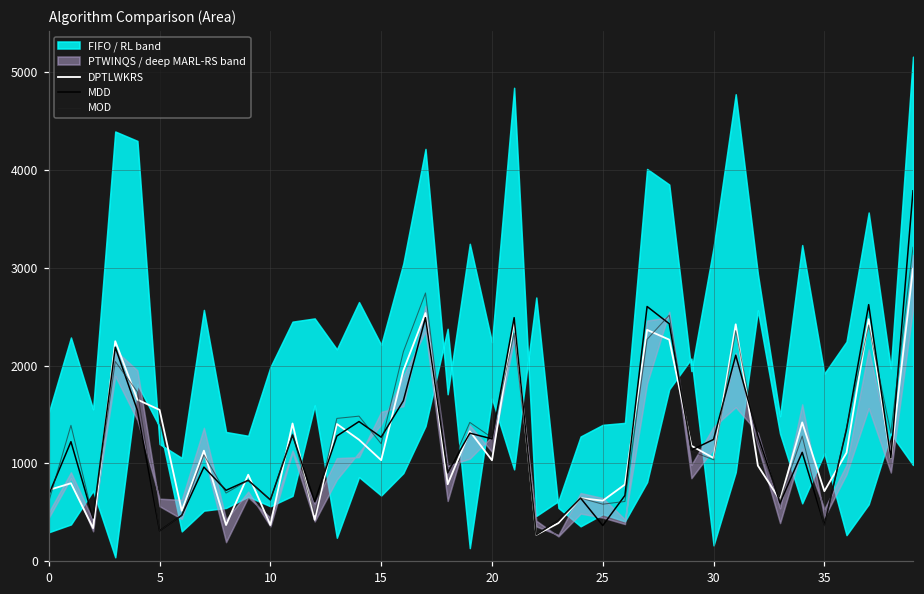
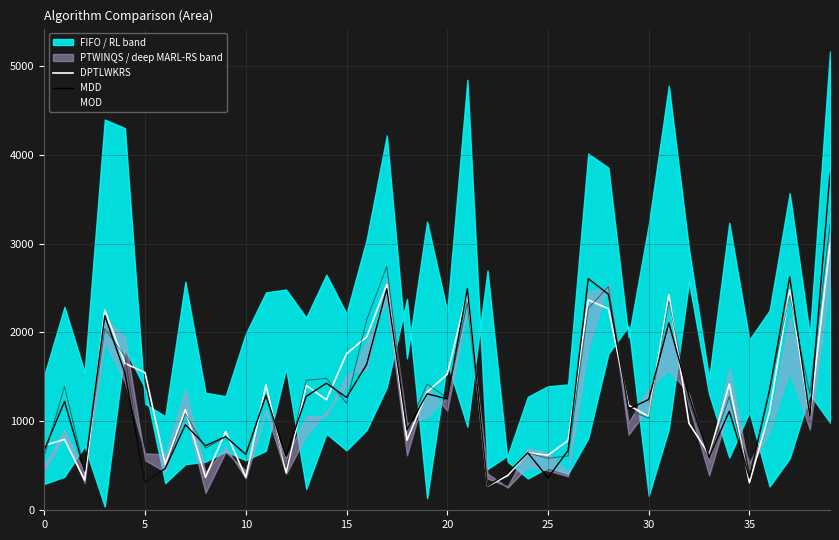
  {
    "DPTLWKRS": {
      "0": 700,
      "5": 1500,
      "10": 400,
-     "15": 1000,
-     "20": 1000,
-     "35": 700
+     "15": 1800,
+     "20": 1500,
+     "35": 300
    }
  }
